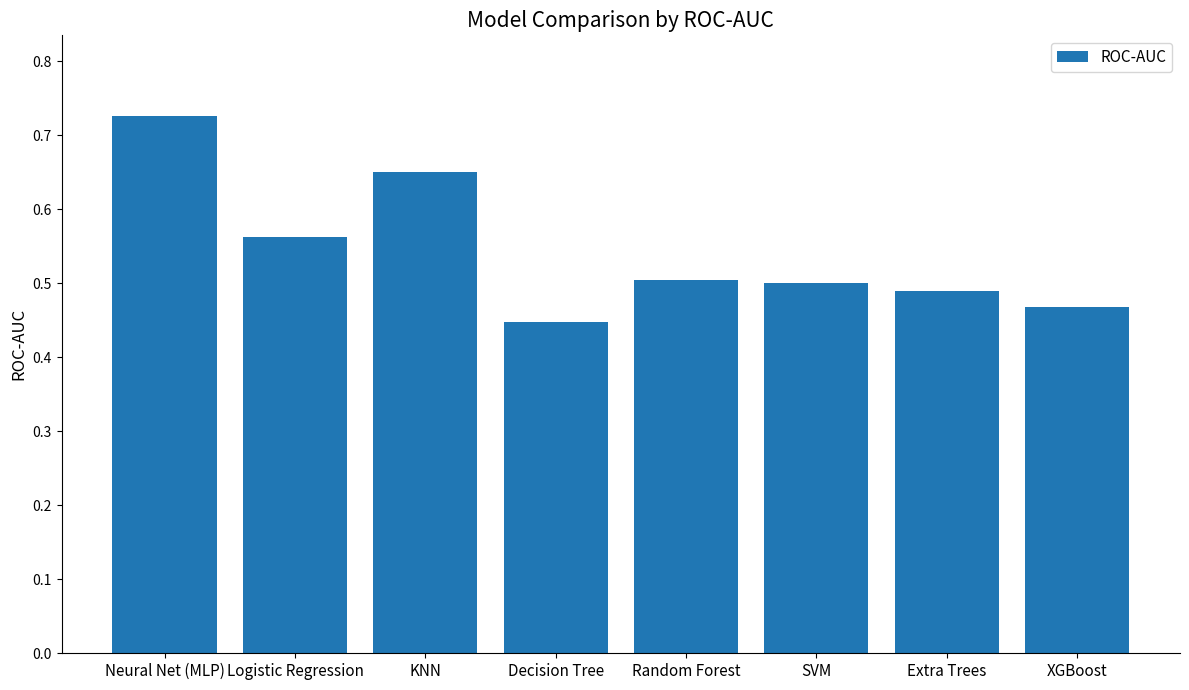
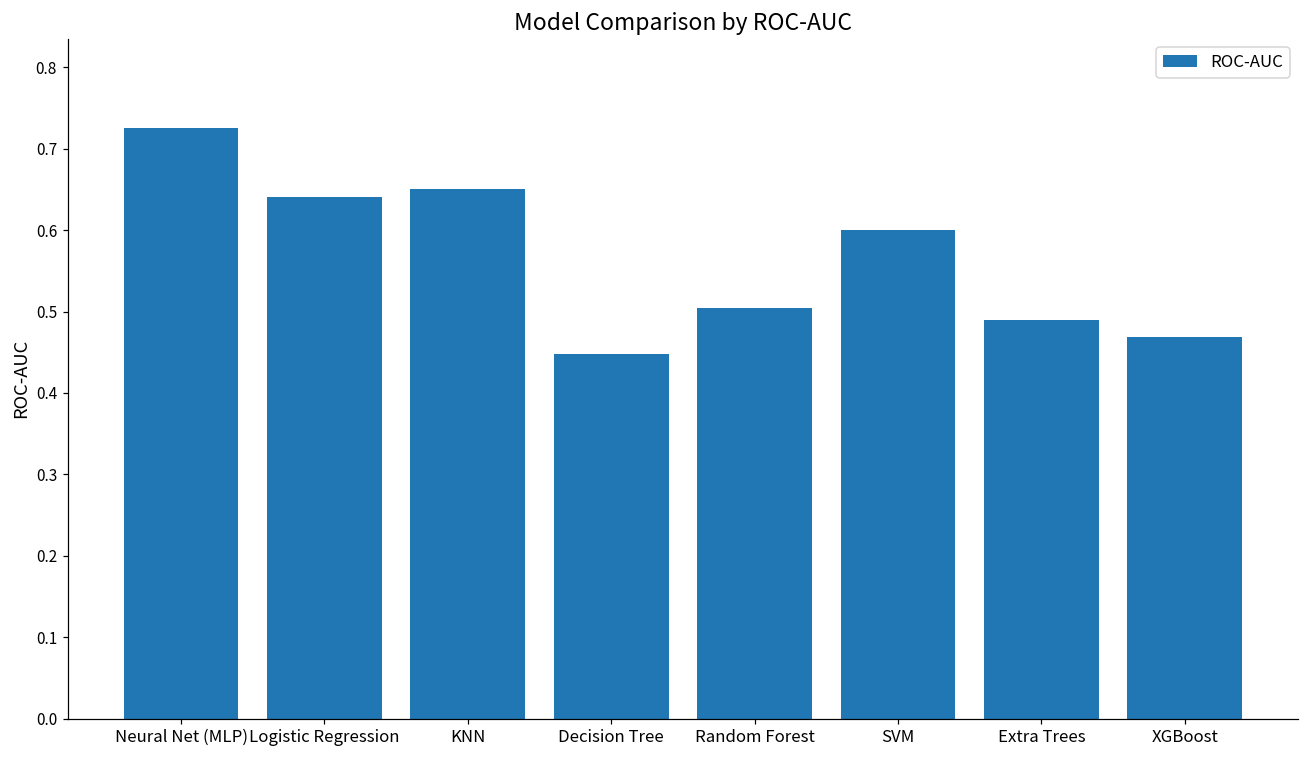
  {
    "Neural Net (MLP)": 0.73,
-   "Logistic Regression": 0.56,
+   "Logistic Regression": 0.64,
    "KNN": 0.65,
    "Decision Tree": 0.45,
    "Random Forest": 0.50,
-   "SVM": 0.5,
+   "SVM": 0.6,
    "Extra Trees": 0.49,
    "XGBoost": 0.47
  }
